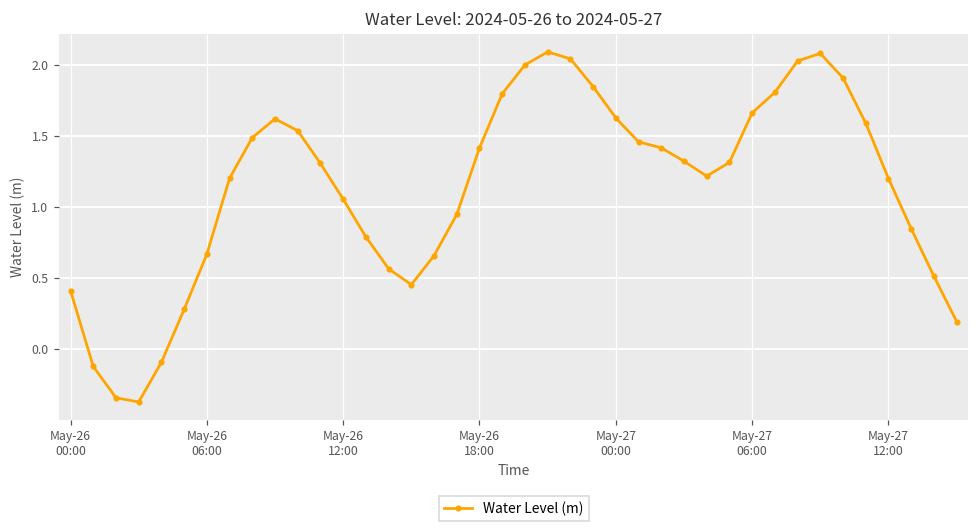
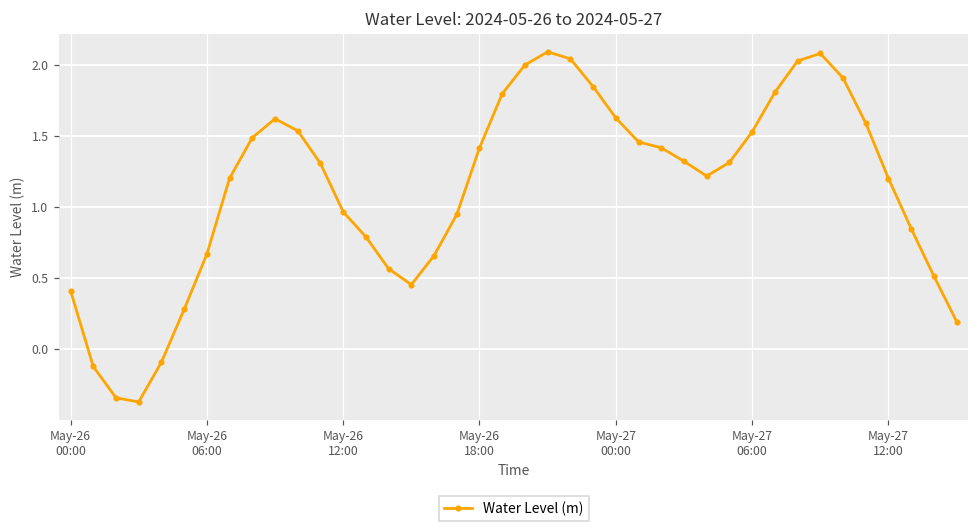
  {
    "May-26 00:00": 0.41,
    "May-26 06:00": 0.67,
-   "May-26 12:00": 1.05,
+   "May-26 12:00": 0.96,
    "May-26 18:00": 1.41,
    "May-27 00:00": 1.63,
-   "May-27 06:00": 1.66,
+   "May-27 06:00": 1.53,
    "May-27 12:00": 1.20
  }
